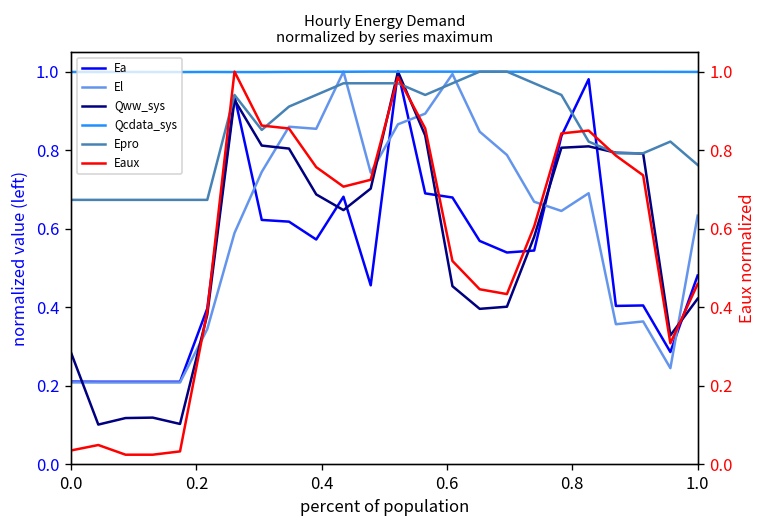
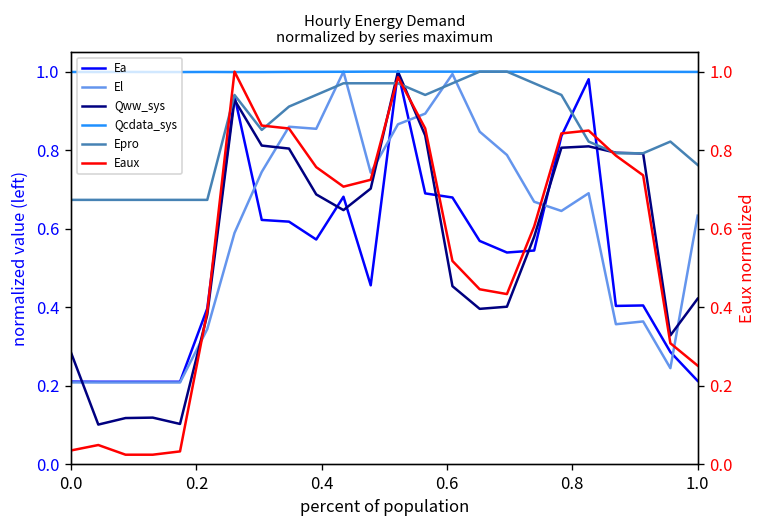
  {
    "Ea": {
-     "1.0": 0.48
+     "1.0": 0.21
    },
    "El": {
      "1.0": 0.63
    },
    "Qww_sys": {
      "0.0": 0.28,
      "1.0": 0.42
    },
    "Qcdata_sys": {
      "0.0": 1.00,
      "1.0": 1.00
    },
    "Epro": {
      "0.0": 0.67,
      "1.0": 0.76
    },
    "Eaux": {
      "0.0": 0.03,
-     "1.0": 0.46
+     "1.0": 0.25
    }
  }
